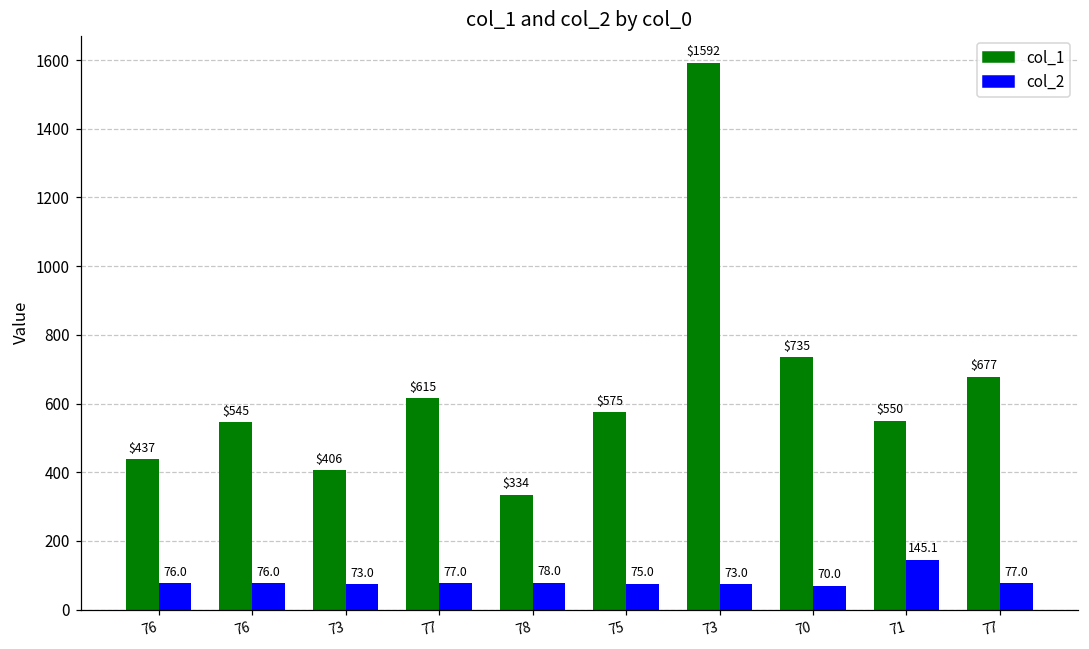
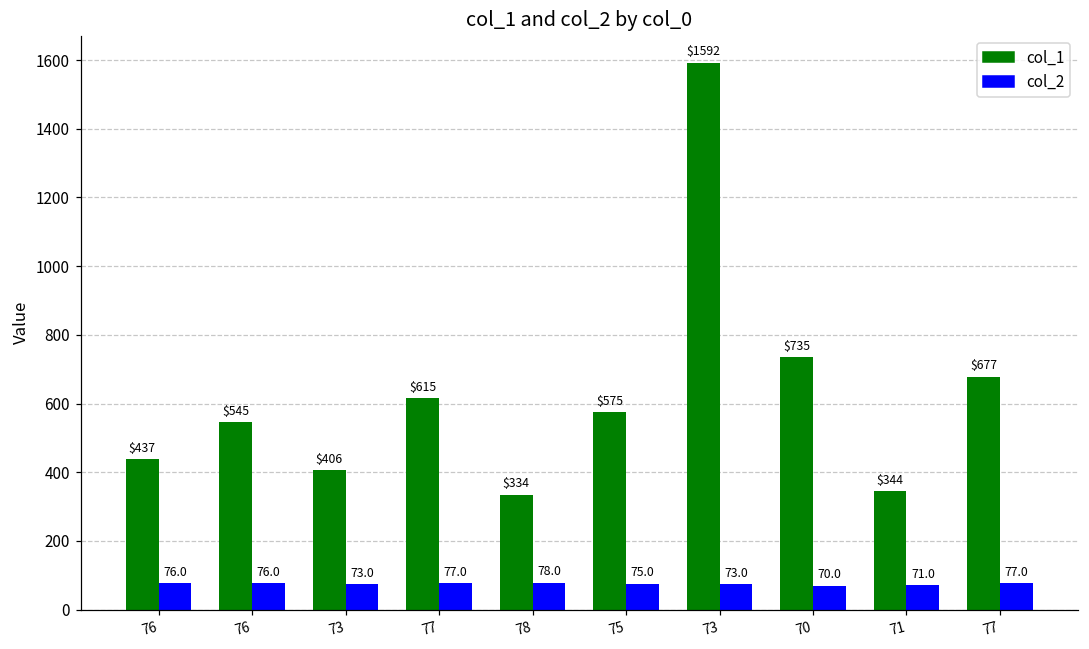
  {
    "col_1": {
      "78": "$334",
      "75": "$575",
      "70": "$735",
-     "71": "$550"
+     "71": "$344"
    },
    "col_2": {
      "78": "78.0",
      "75": "75.0",
      "70": "70.0",
-     "71": "145.1"
+     "71": "71.0"
    }
  }
